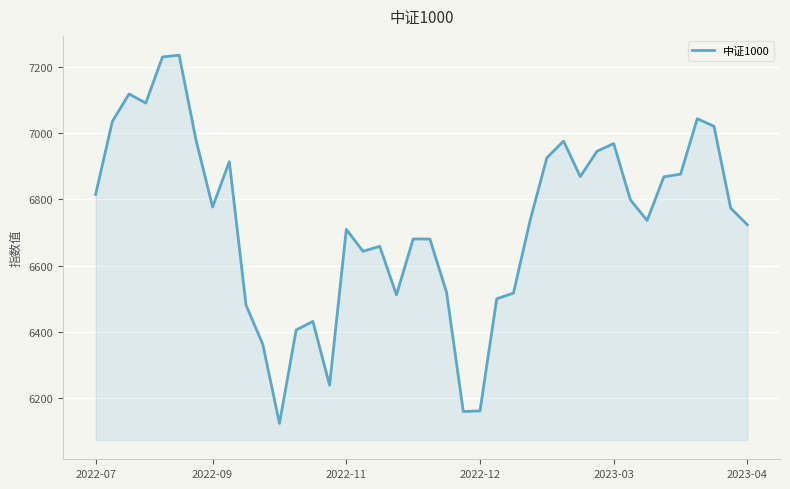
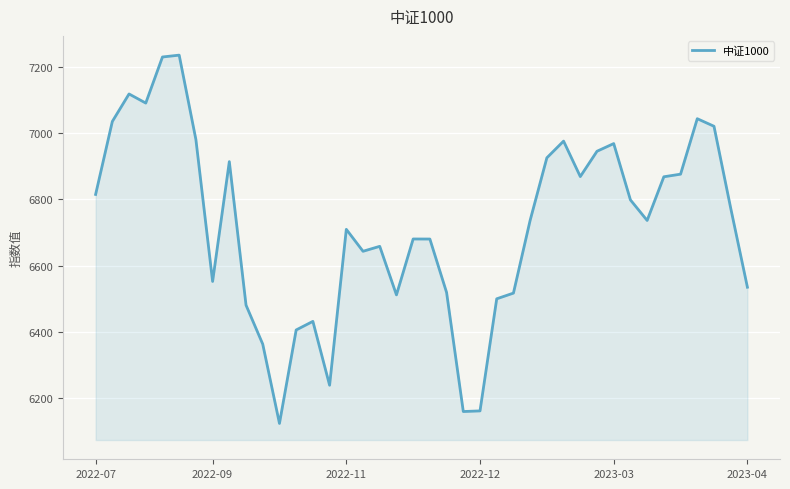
  {
    "2022-07": 6810,
-   "2022-09": 6780,
+   "2022-09": 6550,
    "2022-11": 6710,
    "2022-12": 6160,
    "2023-03": 6970,
-   "2023-04": 6720
+   "2023-04": 6540
  }
